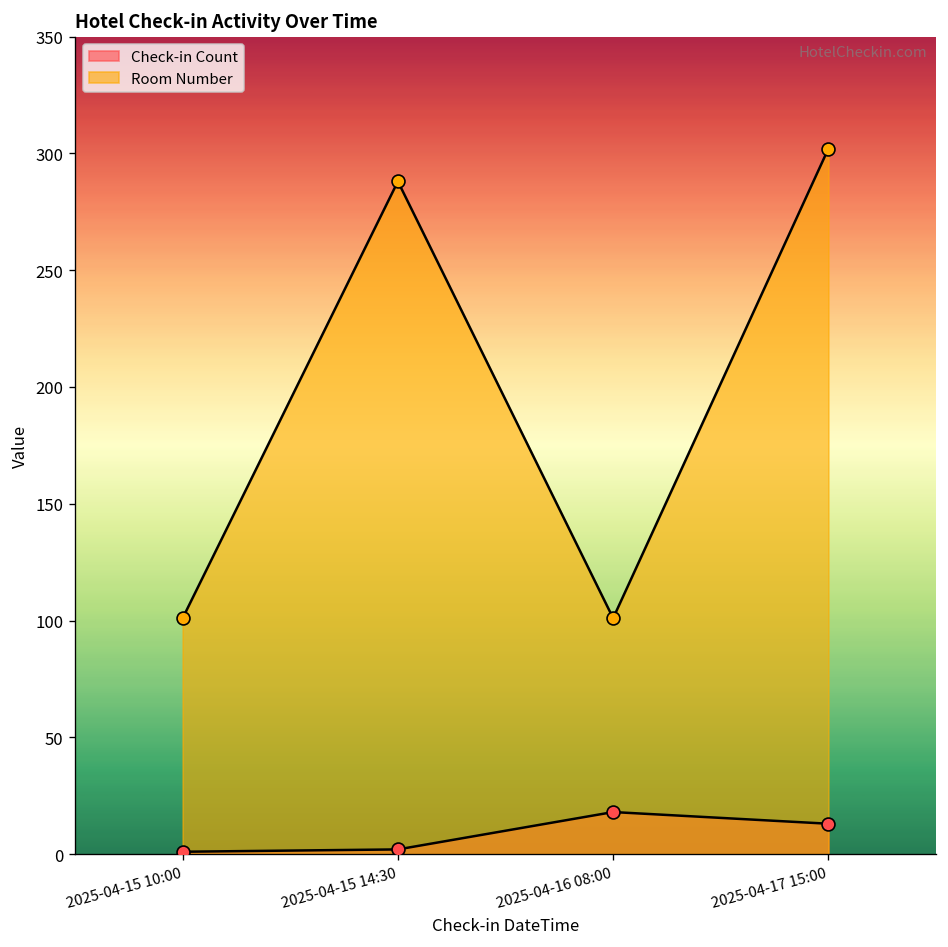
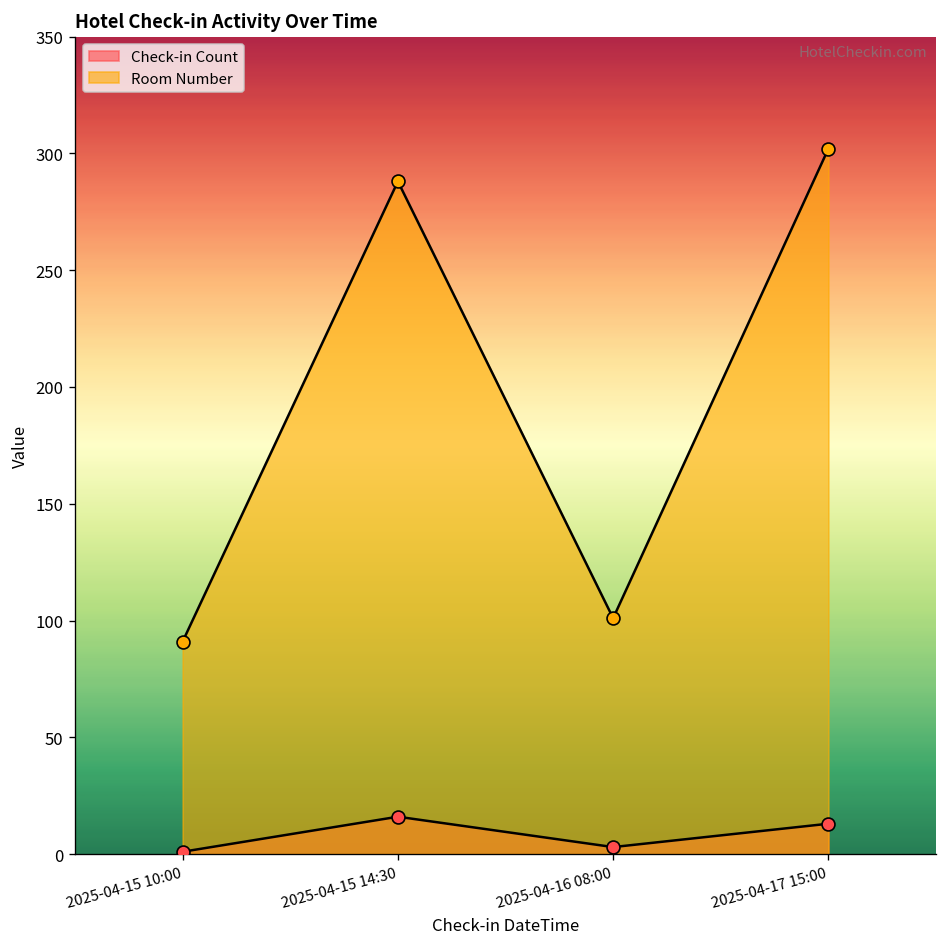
  {
    "Check-in Count": {
      "2025-04-15 10:00": 1,
-     "2025-04-15 14:30": 2,
-     "2025-04-16 08:00": 18,
+     "2025-04-15 14:30": 16,
+     "2025-04-16 08:00": 3,
      "2025-04-17 15:00": 13
    },
    "Room Number": {
-     "2025-04-15 10:00": 101,
+     "2025-04-15 10:00": 91,
      "2025-04-15 14:30": 288,
      "2025-04-16 08:00": 101,
      "2025-04-17 15:00": 302
    }
  }
